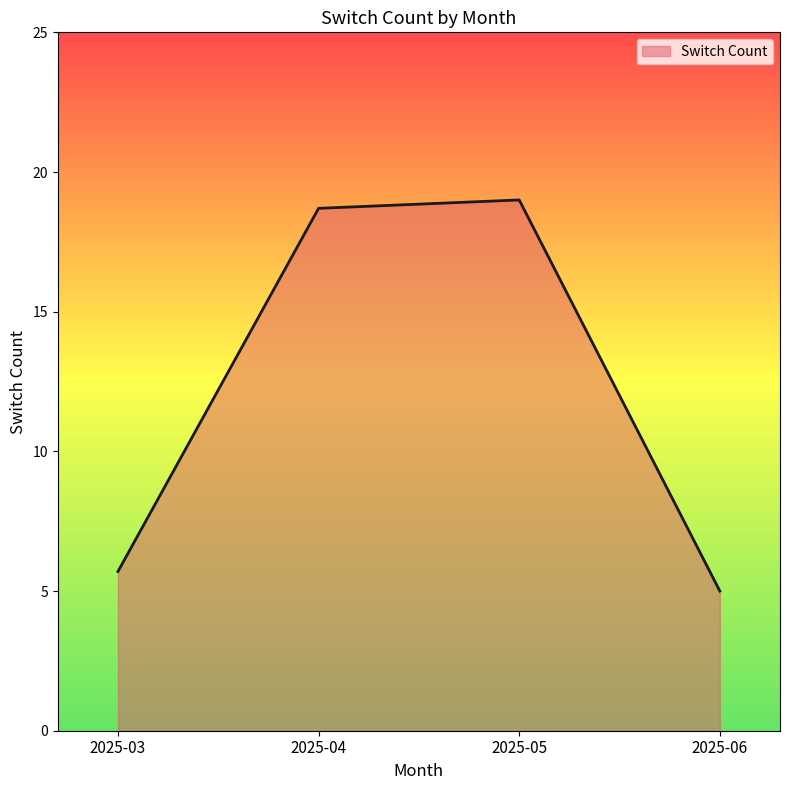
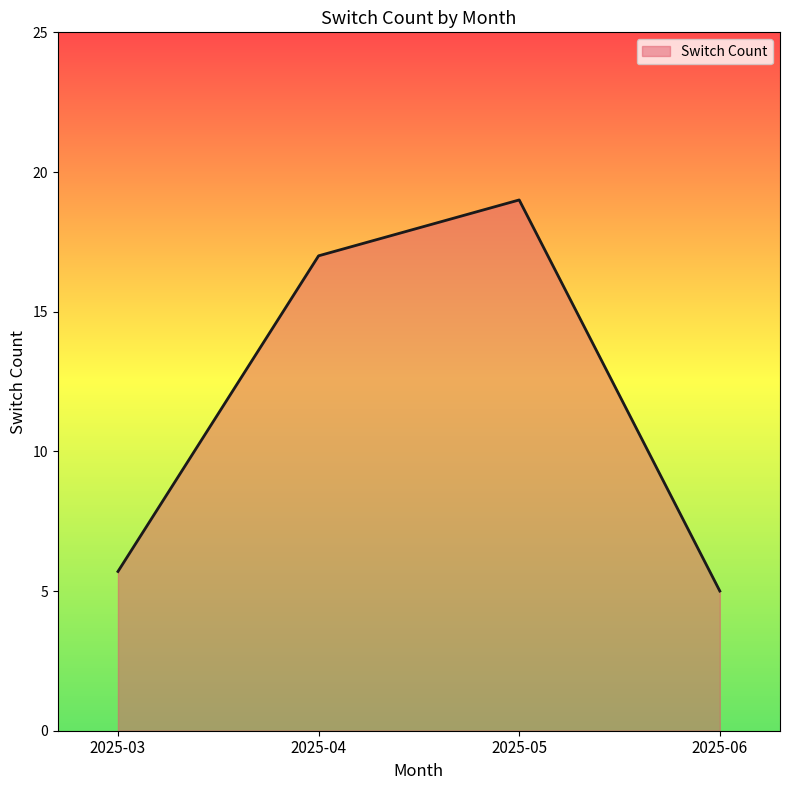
  {
    "2025-03": 5.7,
-   "2025-04": 18.7,
+   "2025-04": 17.0,
    "2025-05": 19.0,
    "2025-06": 5.0
  }
